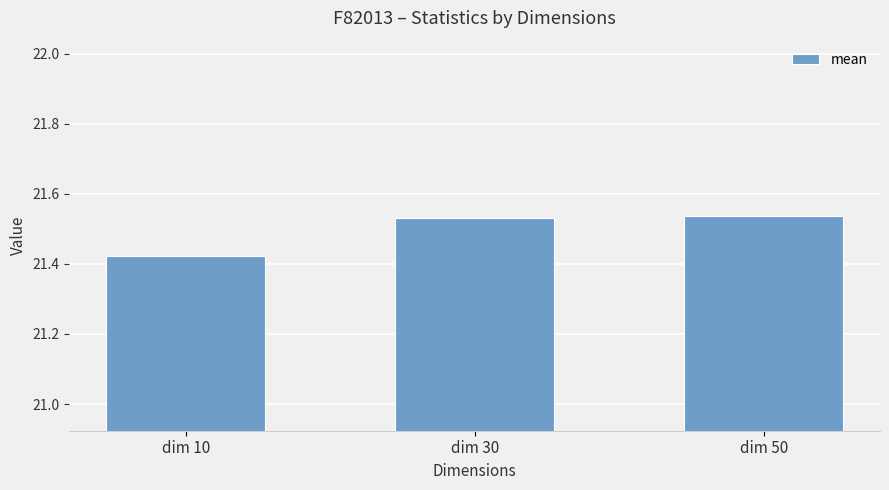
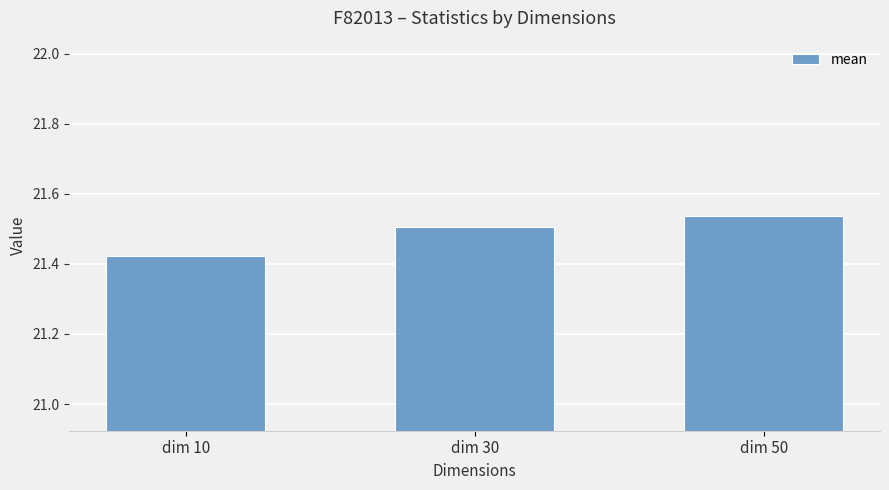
  {
    "dim 10": 21.42,
-   "dim 30": 21.53,
+   "dim 30": 21.50,
    "dim 50": 21.54
  }
